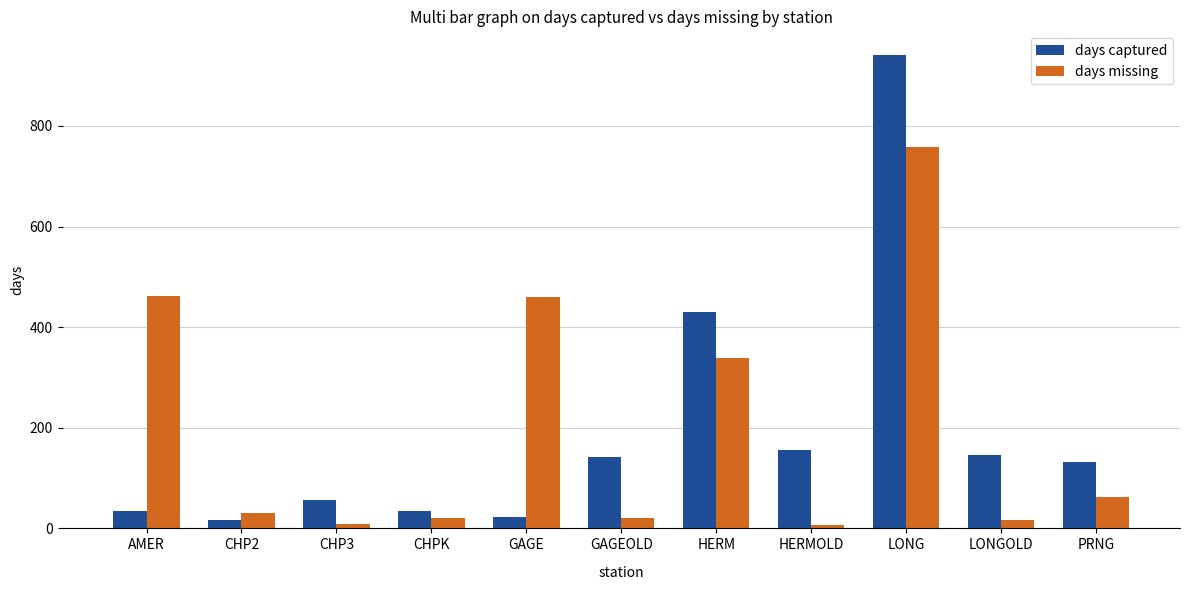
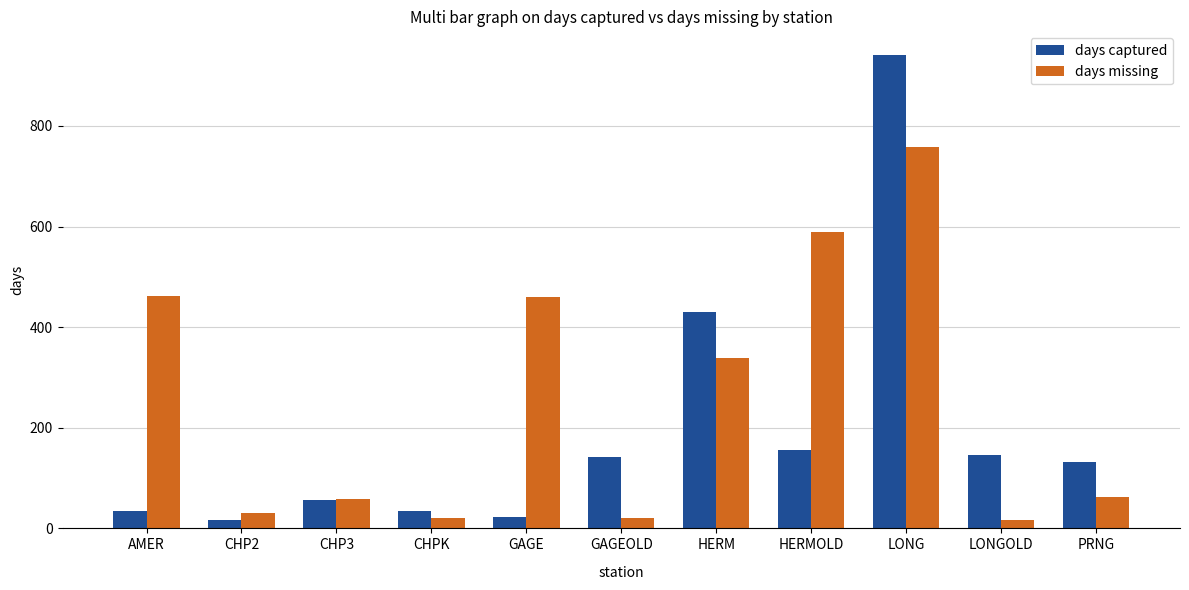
  {
    "days captured": {
      "AMER": 40,
      "CHP2": 20,
      "CHP3": 60,
      "CHPK": 30,
      "GAGE": 20,
      "GAGEOLD": 140,
      "HERM": 430,
      "HERMOLD": 160,
      "LONG": 940,
      "LONGOLD": 140,
      "PRNG": 130
    },
    "days missing": {
      "AMER": 460,
      "CHP2": 30,
-     "CHP3": 10,
+     "CHP3": 60,
      "CHPK": 20,
      "GAGE": 460,
      "GAGEOLD": 20,
      "HERM": 340,
-     "HERMOLD": 10,
+     "HERMOLD": 590,
      "LONG": 760,
      "LONGOLD": 20,
      "PRNG": 60
    }
  }
